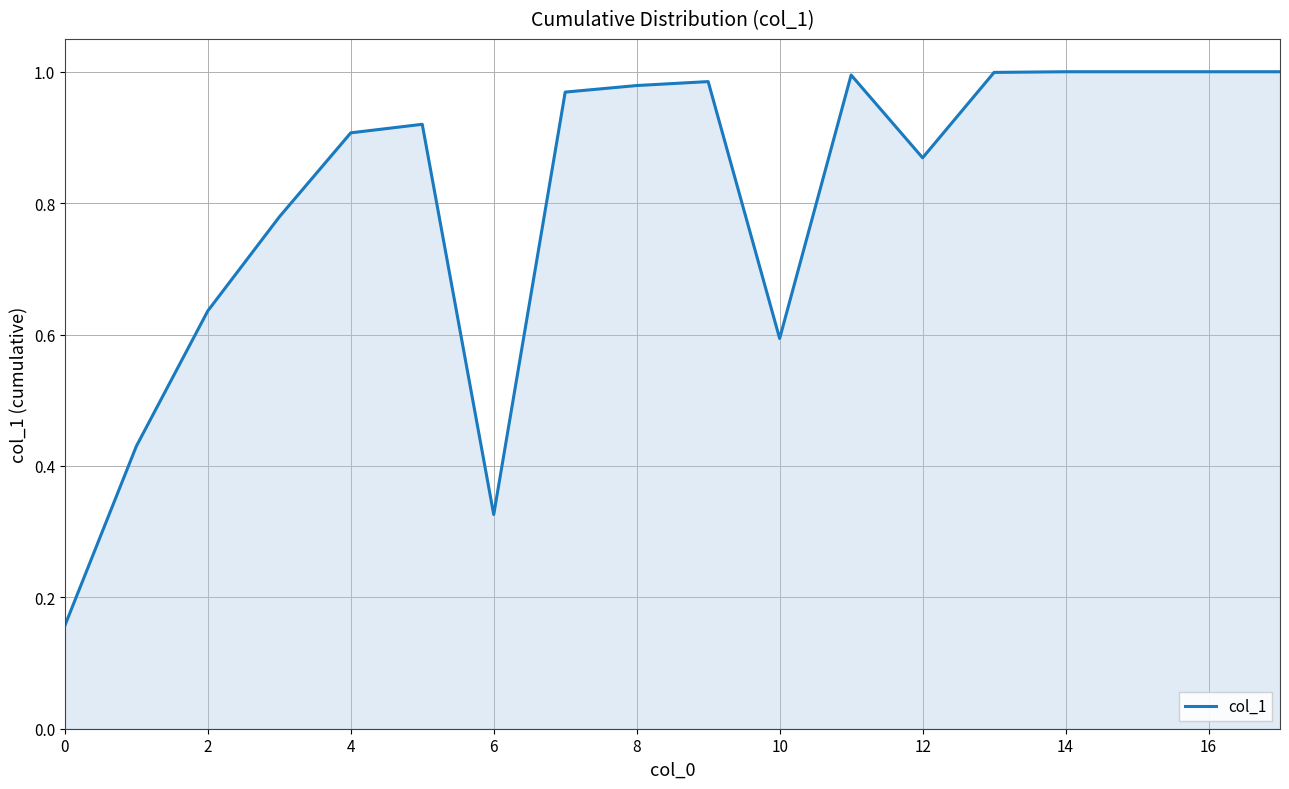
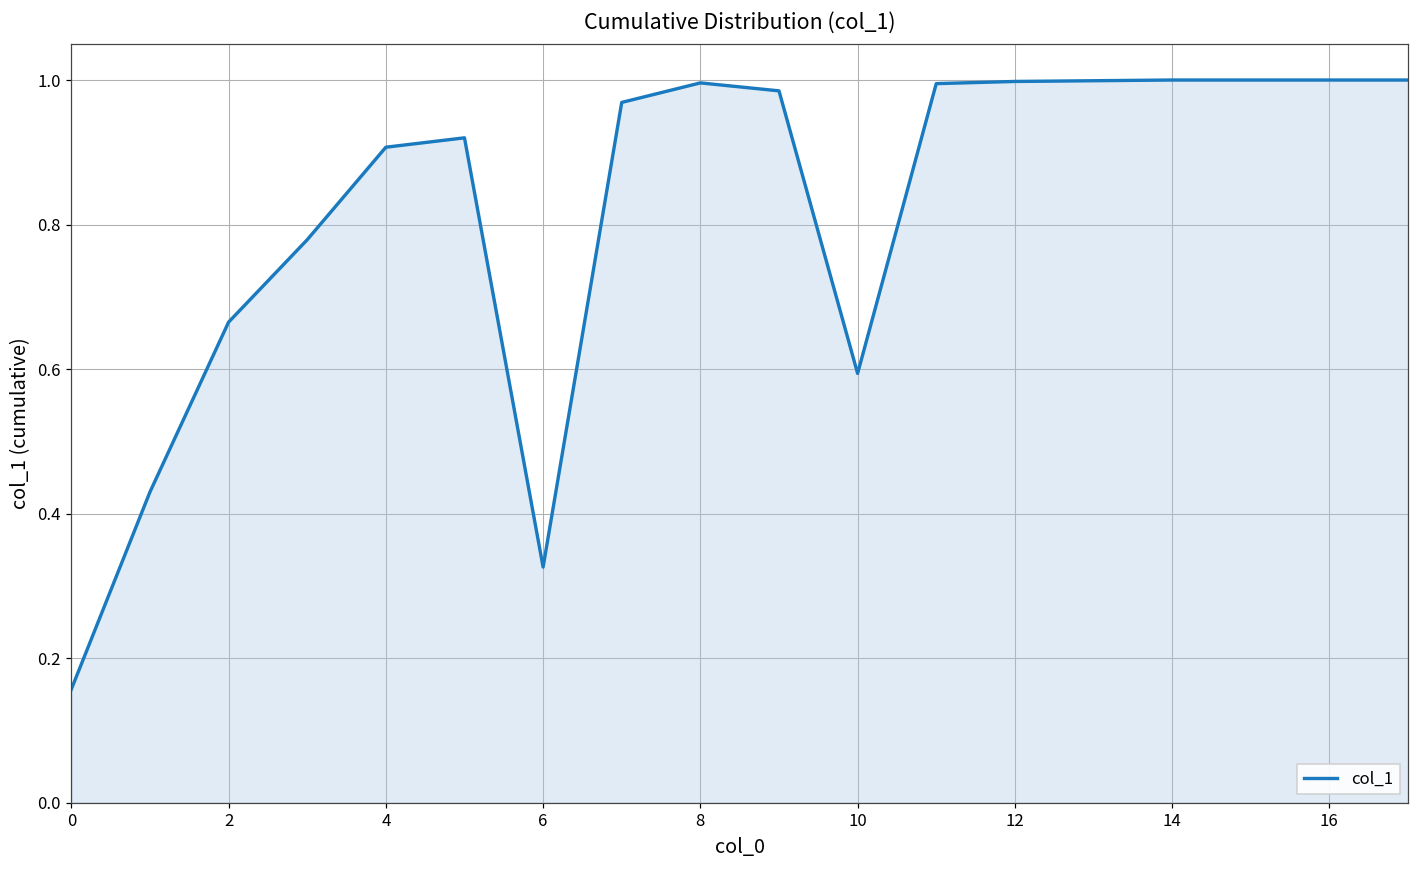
  {
    "0": 0.16,
-   "2": 0.64,
+   "2": 0.67,
    "4": 0.91,
    "6": 0.33,
-   "8": 0.98,
+   "8": 1.00,
    "10": 0.59,
-   "12": 0.87,
+   "12": 1.00,
    "14": 1.00,
    "16": 1.00
  }
